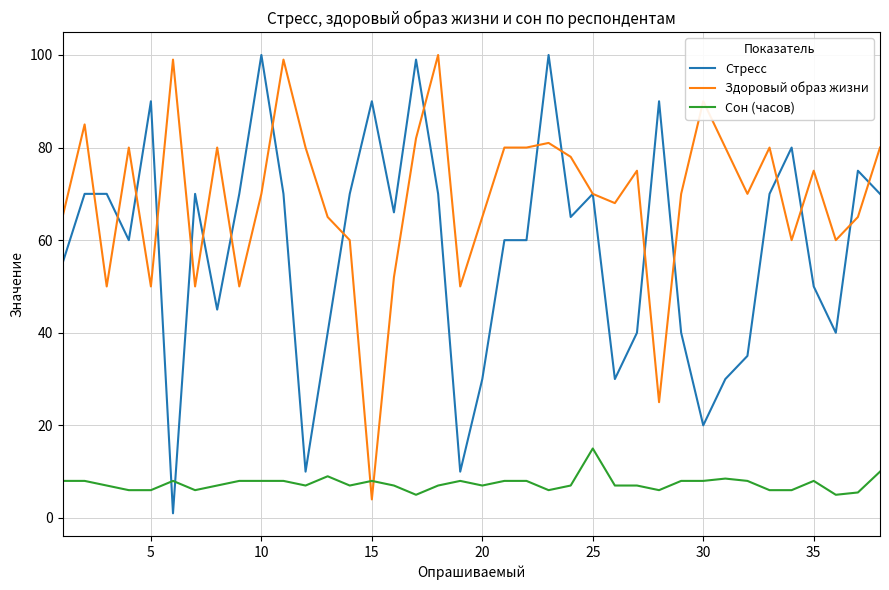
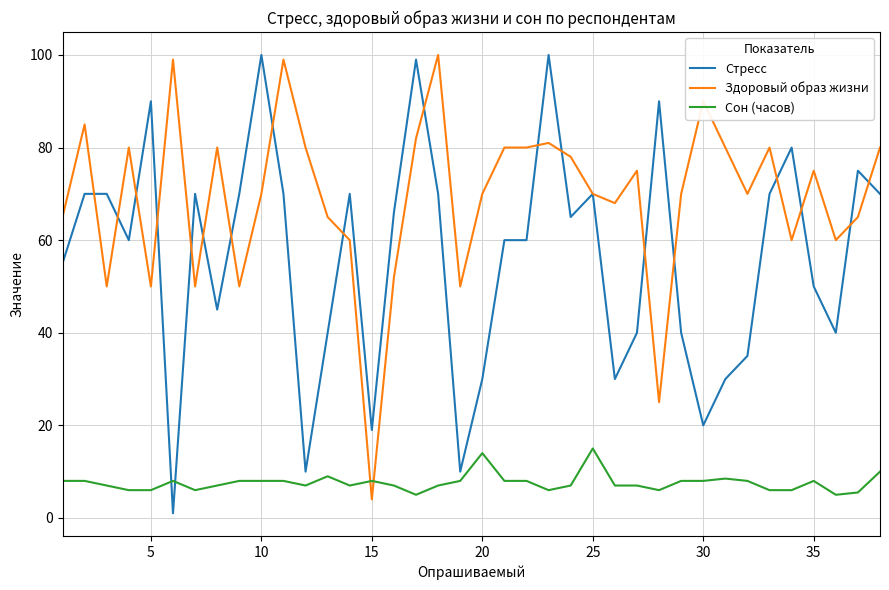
  {
    "Стресс": {
      "5": 90,
      "10": 100,
-     "15": 90,
+     "15": 19,
      "20": 30,
      "30": 20,
      "35": 50
    },
    "Здоровый образ жизни": {
      "5": 50,
      "10": 70,
      "15": 4,
-     "20": 65,
+     "20": 70,
      "35": 75
    },
    "Сон (часов)": {
      "5": 6,
      "10": 8,
      "15": 8,
-     "20": 7,
+     "20": 14,
      "25": 15,
      "30": 8,
      "35": 8
    }
  }
